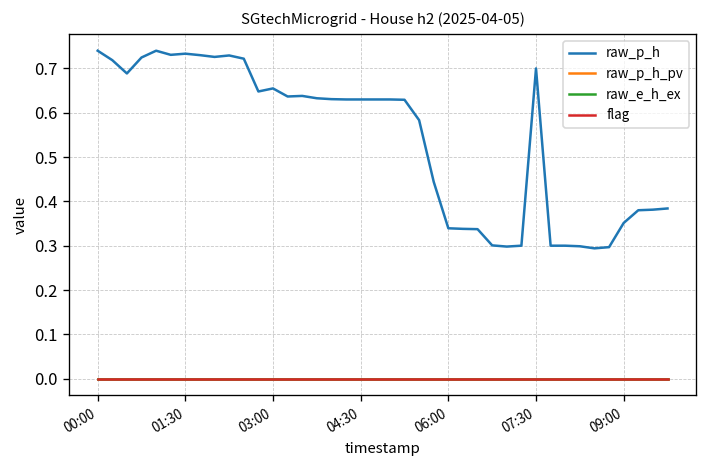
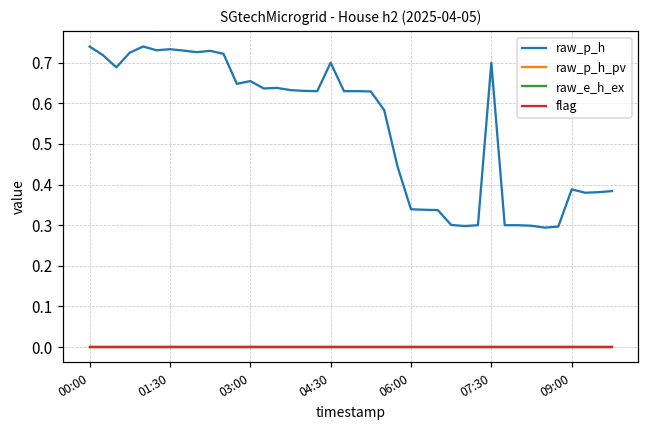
  {
    "raw_p_h": {
      "00:00": 0.74,
      "01:30": 0.73,
      "03:00": 0.65,
-     "04:30": 0.63,
+     "04:30": 0.70,
      "06:00": 0.34,
      "07:30": 0.70,
-     "09:00": 0.35
+     "09:00": 0.39
    },
    "flag": {
      "00:00": 0.00,
      "01:30": 0.00,
      "03:00": 0.00,
      "04:30": 0.00,
      "06:00": 0.00,
      "07:30": 0.00,
      "09:00": 0.00
    }
  }
